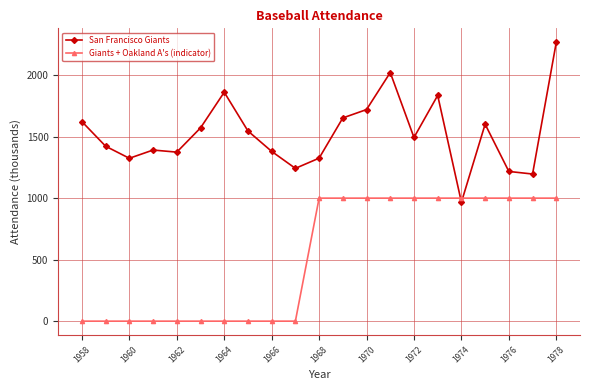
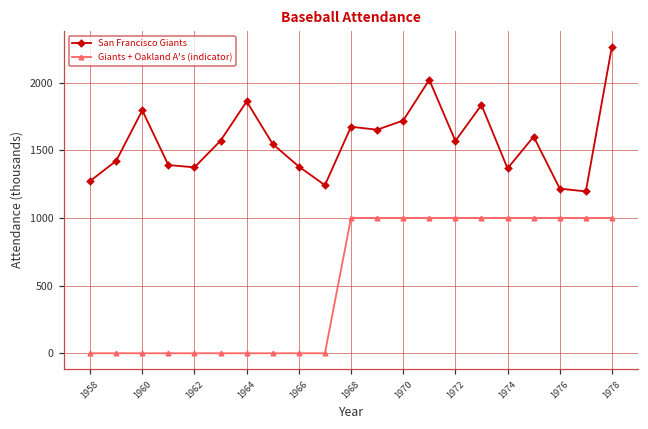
  {
    "San Francisco Giants": {
-     "1958": 1620,
-     "1960": 1320,
+     "1958": 1270,
+     "1960": 1800,
      "1962": 1370,
      "1964": 1860,
      "1966": 1380,
-     "1968": 1330,
+     "1968": 1670,
      "1970": 1720,
-     "1972": 1490,
-     "1974": 970,
+     "1972": 1570,
+     "1974": 1370,
      "1976": 1220,
      "1978": 2270
    },
    "Giants + Oakland A's (indicator)": {
      "1958": 0,
      "1960": 0,
      "1962": 0,
      "1964": 0,
      "1966": 0,
      "1968": 1000,
      "1970": 1000,
      "1972": 1000,
      "1974": 1000,
      "1976": 1000,
      "1978": 1000
    }
  }
